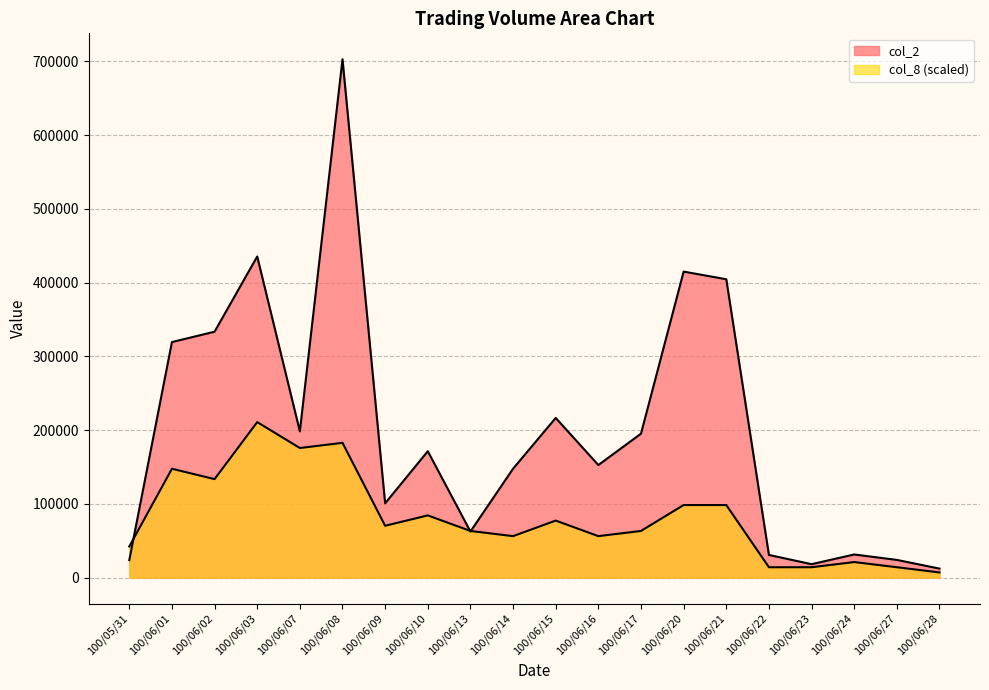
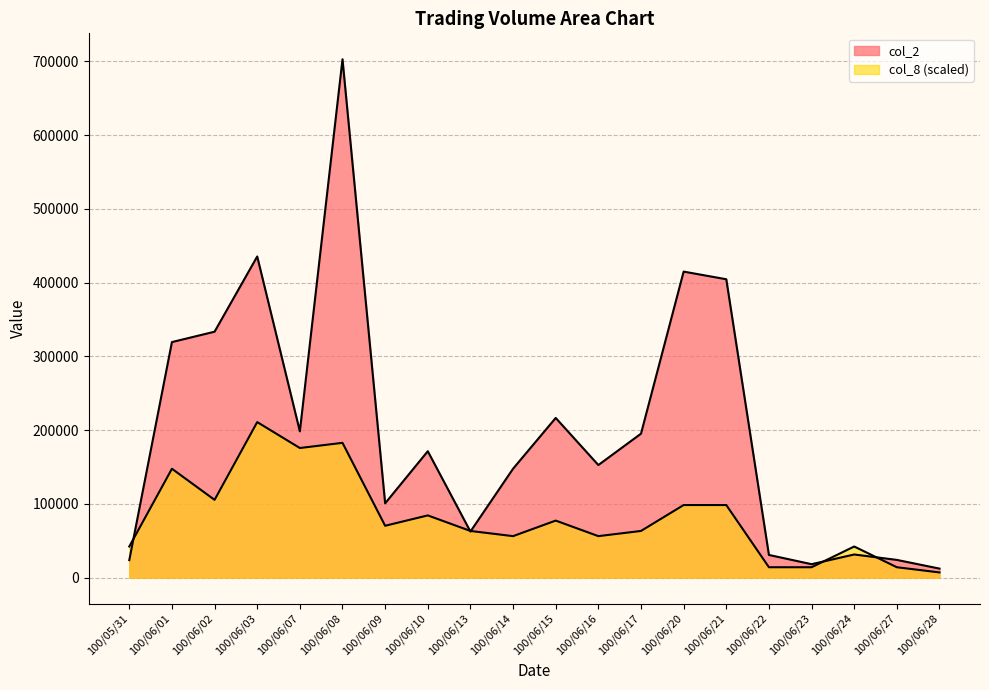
  {
    "col_2": {
      "100/05/31": 20000,
      "100/06/01": 320000,
      "100/06/02": 330000,
      "100/06/03": 440000,
      "100/06/07": 200000,
      "100/06/08": 700000,
      "100/06/09": 100000,
      "100/06/10": 170000,
      "100/06/14": 150000,
      "100/06/15": 220000,
      "100/06/16": 150000,
      "100/06/17": 200000,
      "100/06/20": 410000,
      "100/06/21": 400000,
      "100/06/22": 30000,
      "100/06/23": 20000,
      "100/06/24": 30000,
      "100/06/27": 20000,
      "100/06/28": 10000
    },
    "col_8 (scaled)": {
      "100/05/31": 40000,
      "100/06/01": 150000,
-     "100/06/02": 130000,
+     "100/06/02": 110000,
      "100/06/03": 210000,
      "100/06/07": 180000,
      "100/06/08": 180000,
      "100/06/09": 70000,
      "100/06/10": 80000,
      "100/06/14": 60000,
      "100/06/15": 80000,
      "100/06/16": 60000,
      "100/06/17": 60000,
      "100/06/20": 100000,
      "100/06/21": 100000,
      "100/06/22": 10000,
      "100/06/23": 10000,
-     "100/06/24": 20000,
+     "100/06/24": 40000,
      "100/06/27": 10000,
      "100/06/28": 10000
    }
  }
